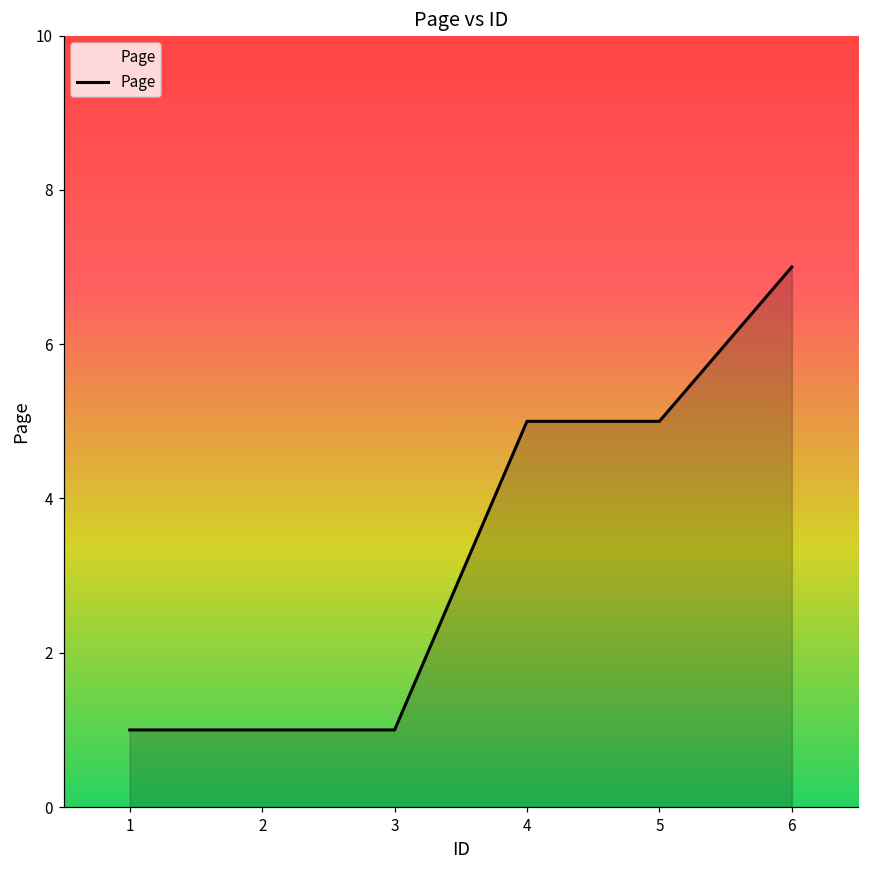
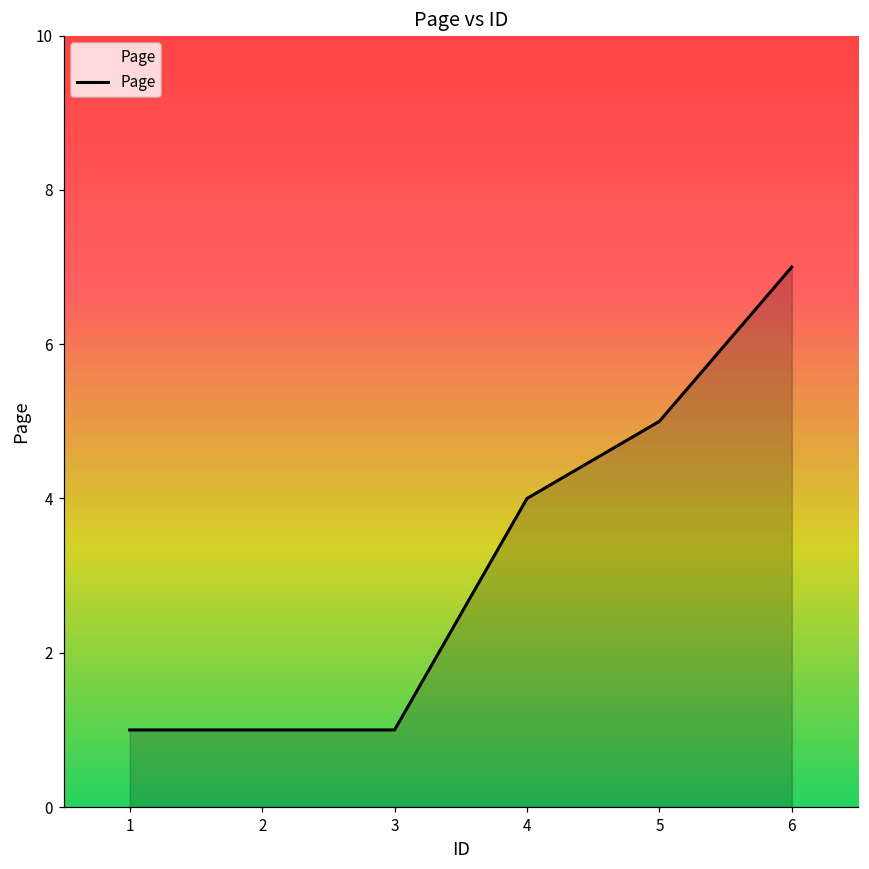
  {
    "1": 1,
    "2": 1,
    "3": 1,
-   "4": 5,
+   "4": 4,
    "5": 5,
    "6": 7
  }
